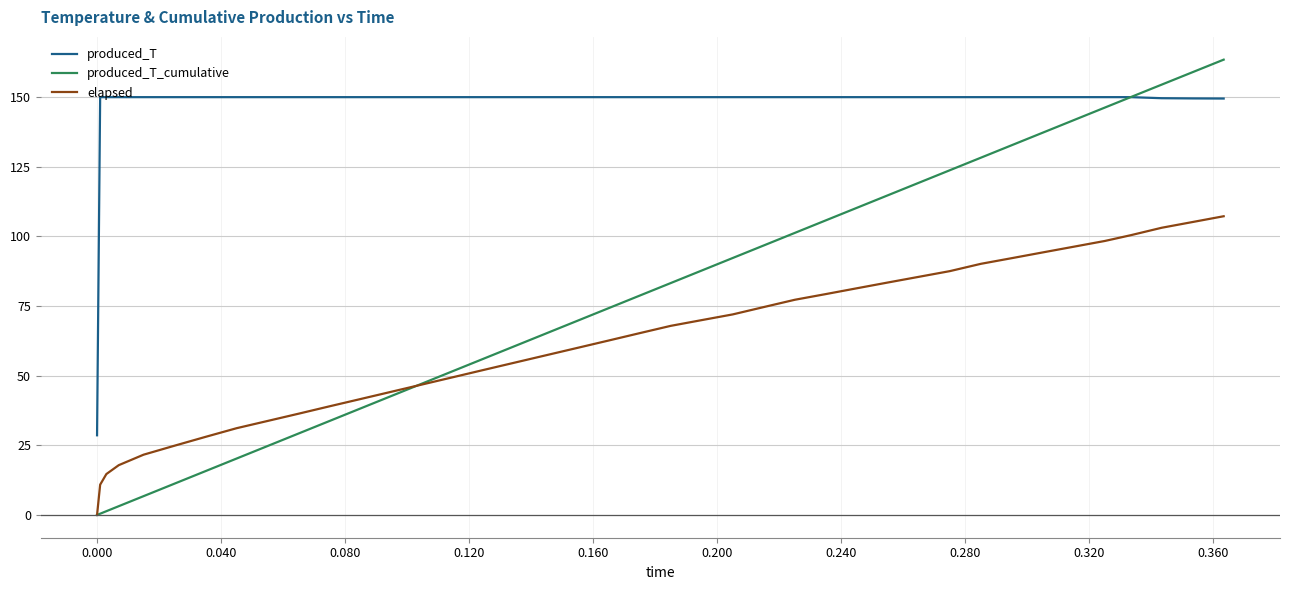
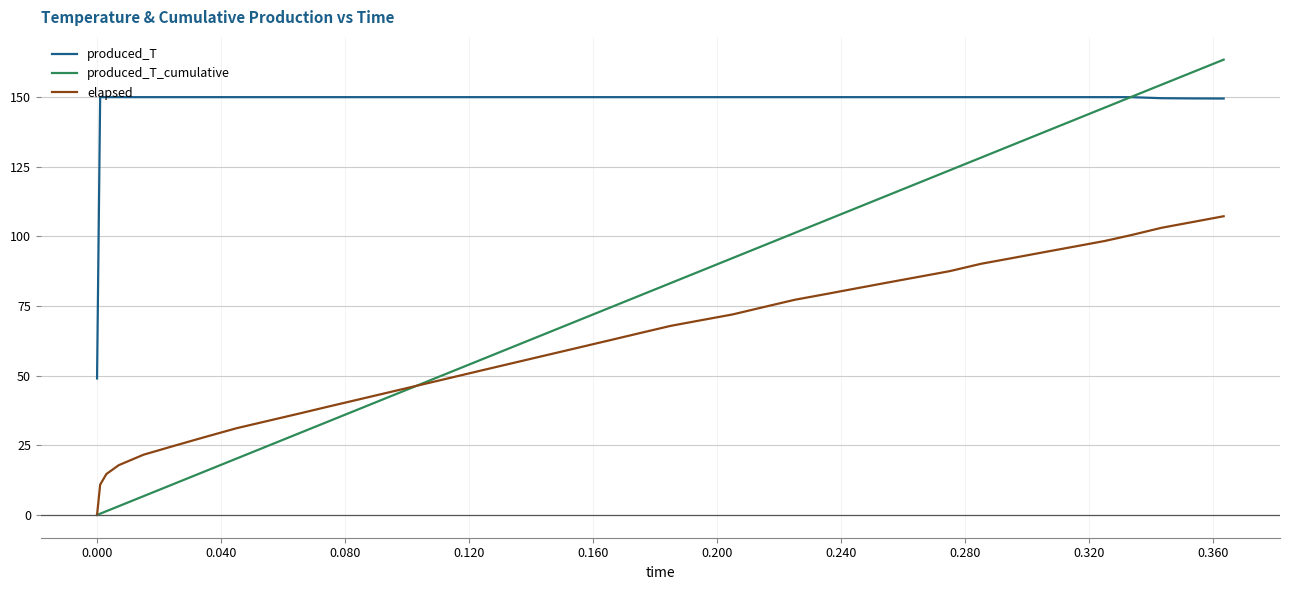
  {
    "produced_T": {
-     "0.000": 29
+     "0.000": 49
    }
  }
